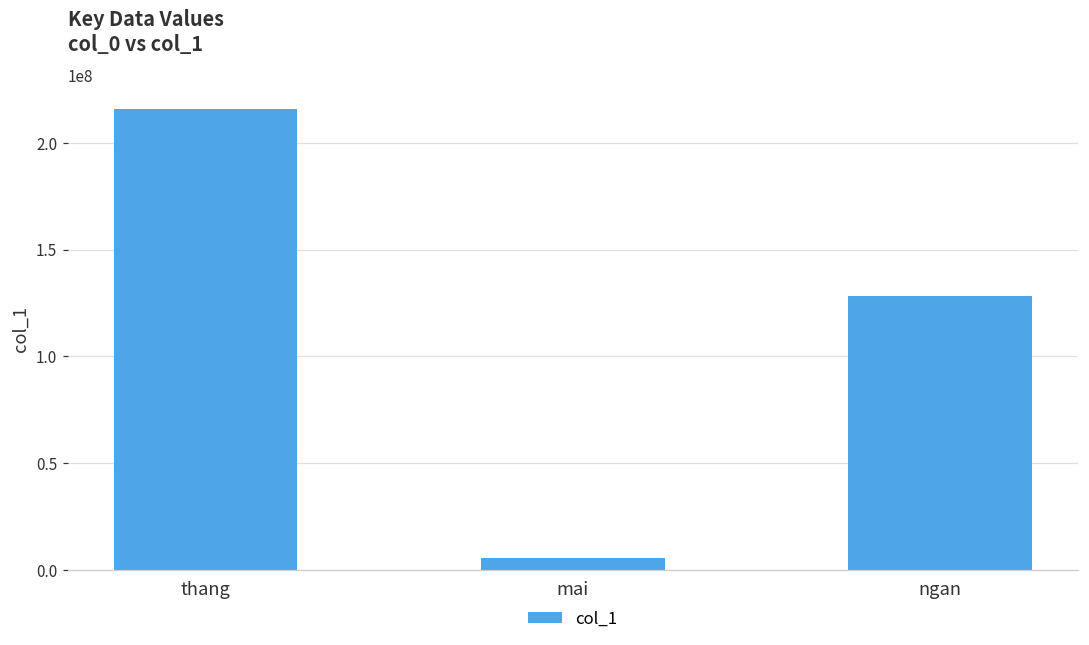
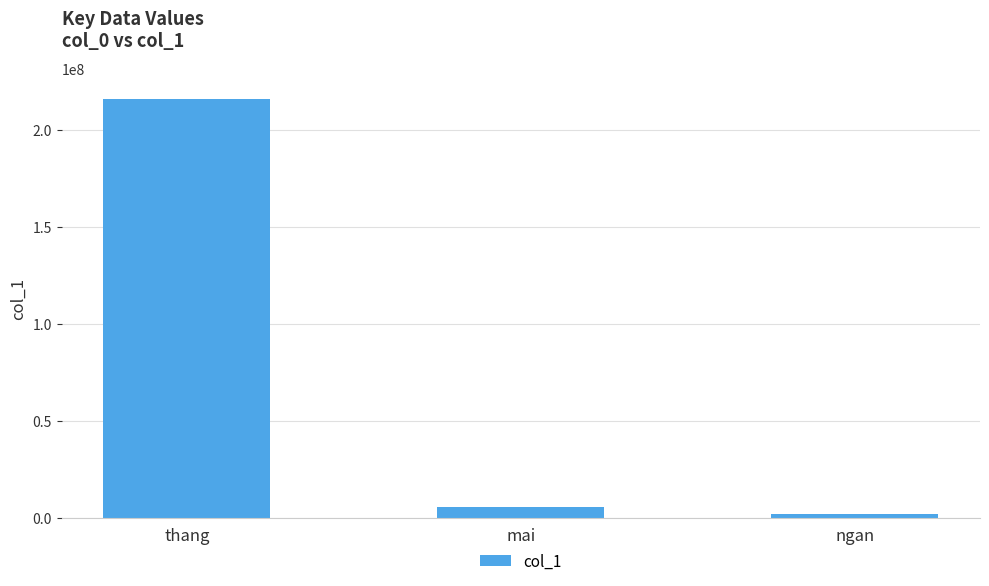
  {
    "thang": 216000000,
    "mai": 6000000,
-   "ngan": 128000000
+   "ngan": 2000000
  }
